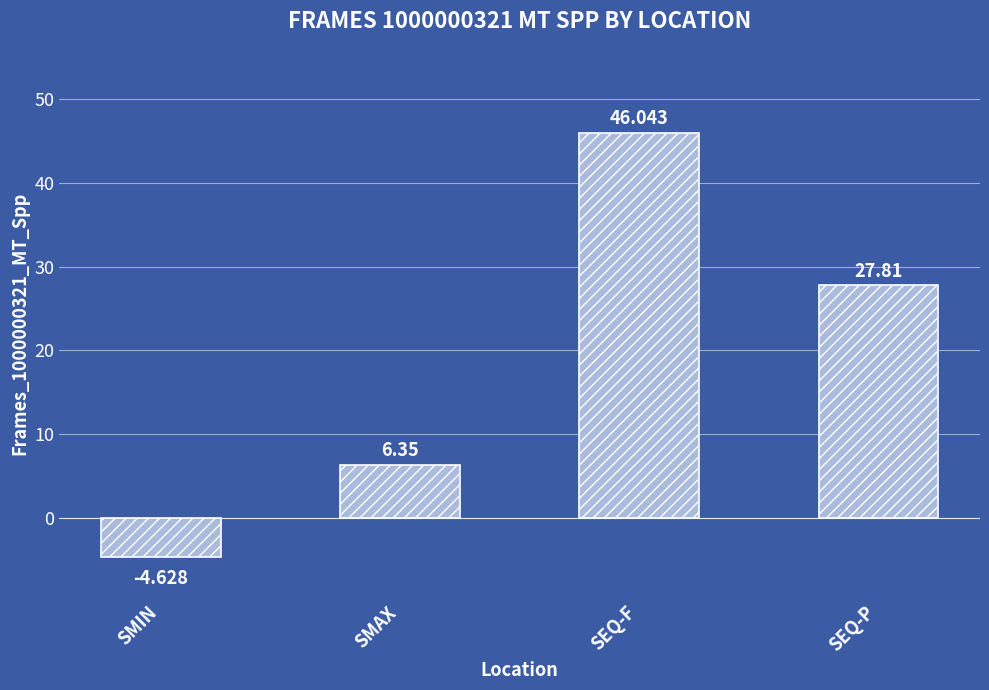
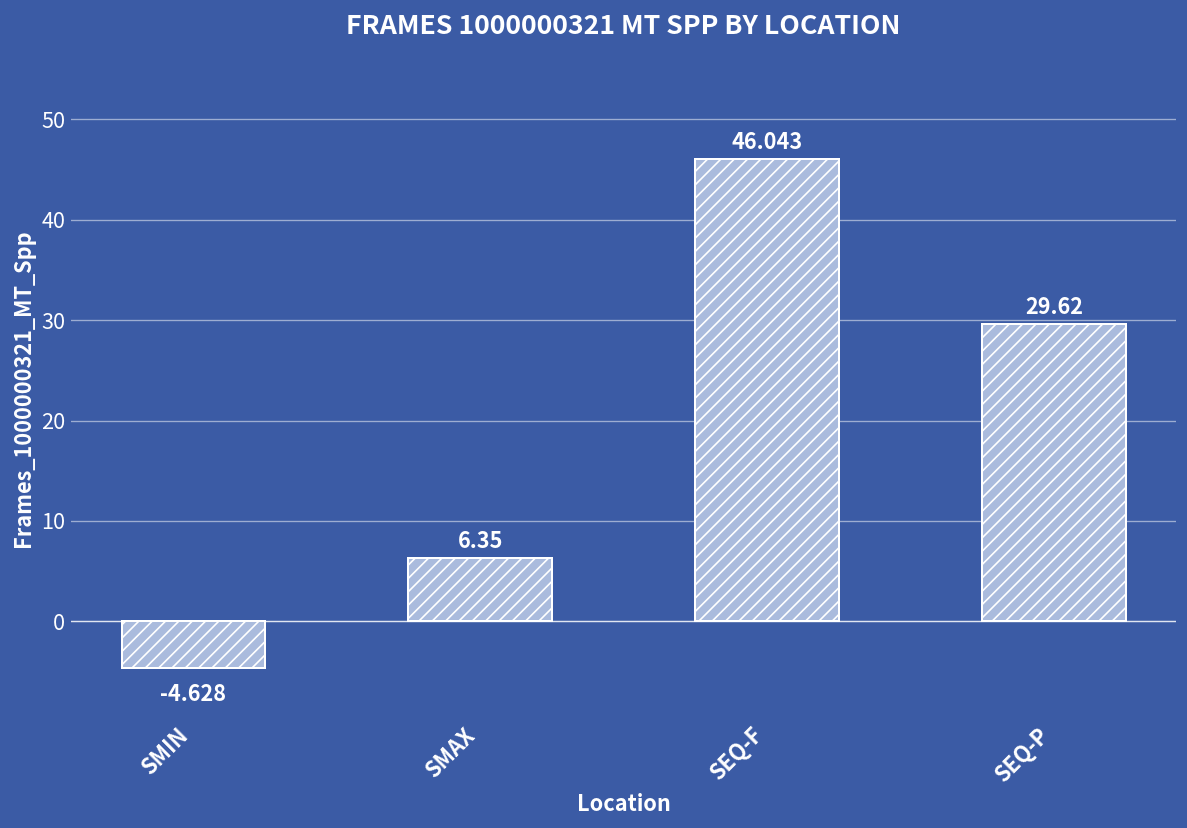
  {
    "SMIN": -4.628,
    "SMAX": 6.35,
    "SEQ-F": 46.043,
-   "SEQ-P": 27.81
+   "SEQ-P": 29.62
  }
